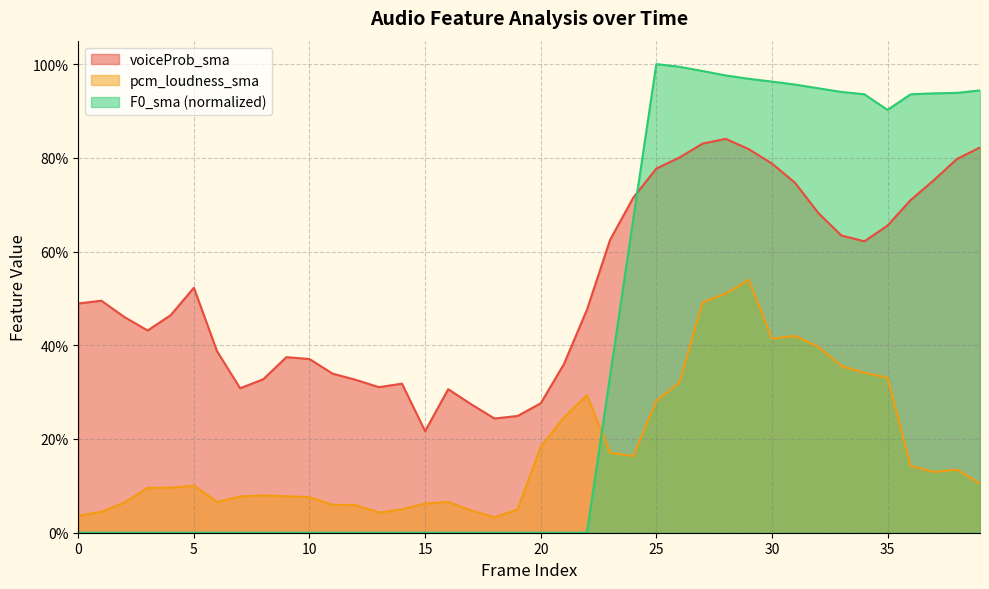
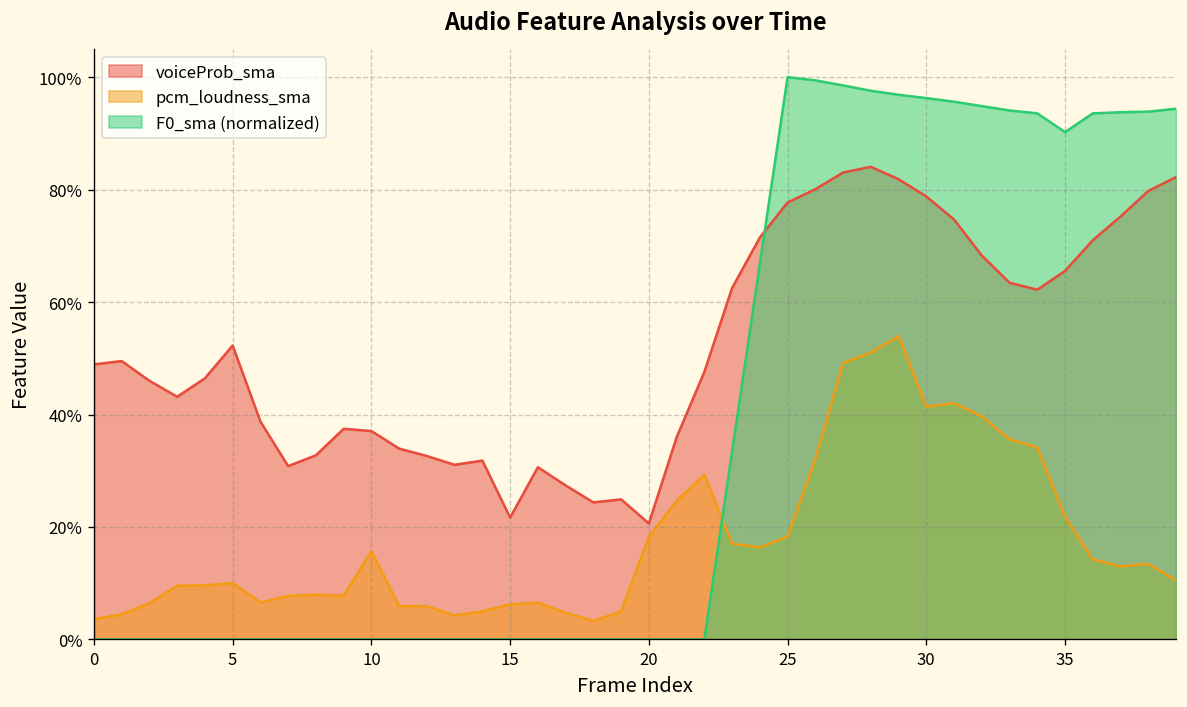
  {
    "voiceProb_sma": {
      "0": "49%",
      "5": "52%",
      "10": "37%",
      "15": "22%",
-     "20": "28%",
+     "20": "21%",
      "25": "78%",
      "30": "79%",
      "35": "66%"
    },
    "pcm_loudness_sma": {
      "0": "4%",
      "5": "10%",
-     "10": "8%",
+     "10": "16%",
      "15": "6%",
      "20": "18%",
-     "25": "28%",
+     "25": "18%",
      "30": "41%",
-     "35": "33%"
+     "35": "22%"
    },
    "F0_sma (normalized)": {
      "0": "0%",
      "5": "0%",
      "10": "0%",
      "15": "0%",
      "20": "0%",
      "25": "100%",
      "30": "96%",
      "35": "90%"
    }
  }
